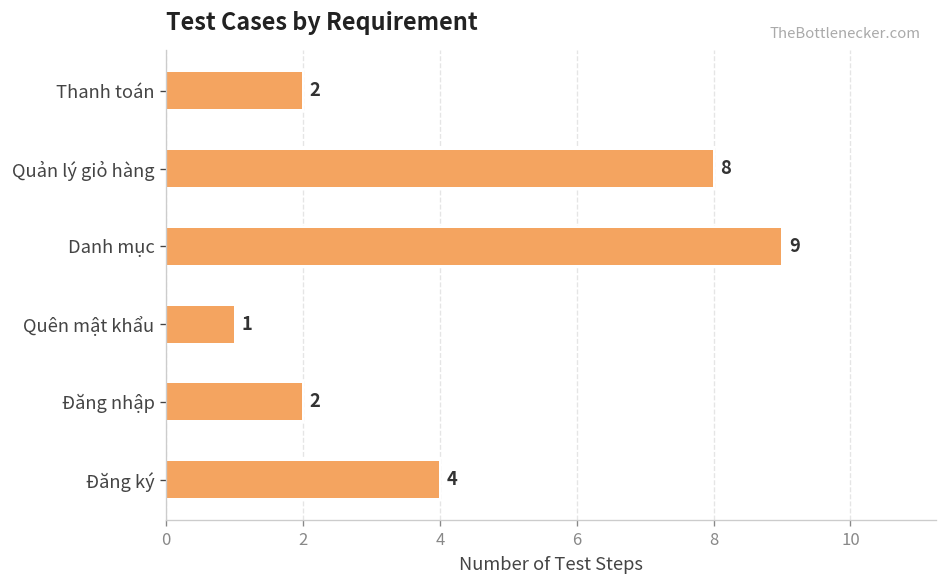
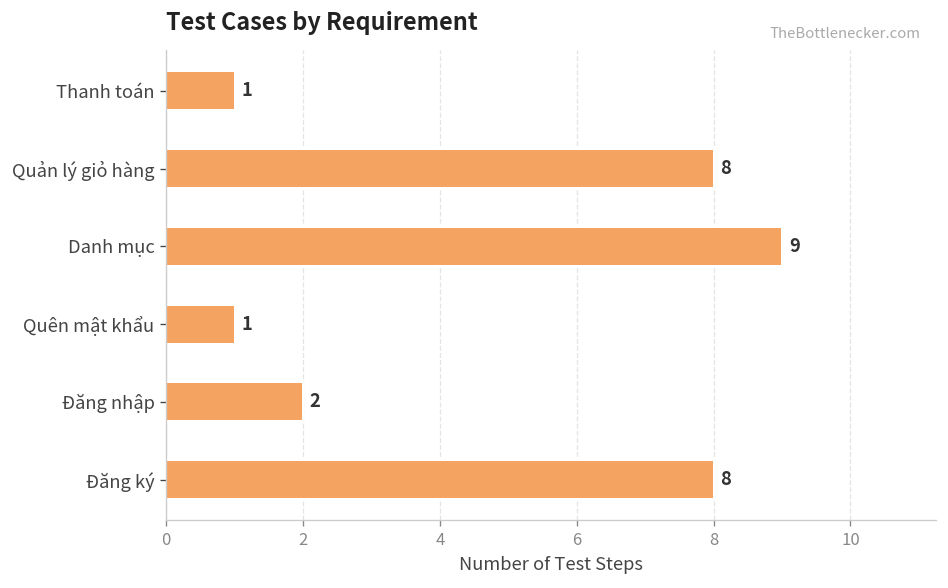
  {
-   "Thanh toán": 2,
+   "Thanh toán": 1,
    "Quản lý giỏ hàng": 8,
    "Danh mục": 9,
    "Quên mật khẩu": 1,
    "Đăng nhập": 2,
-   "Đăng ký": 4
+   "Đăng ký": 8
  }
